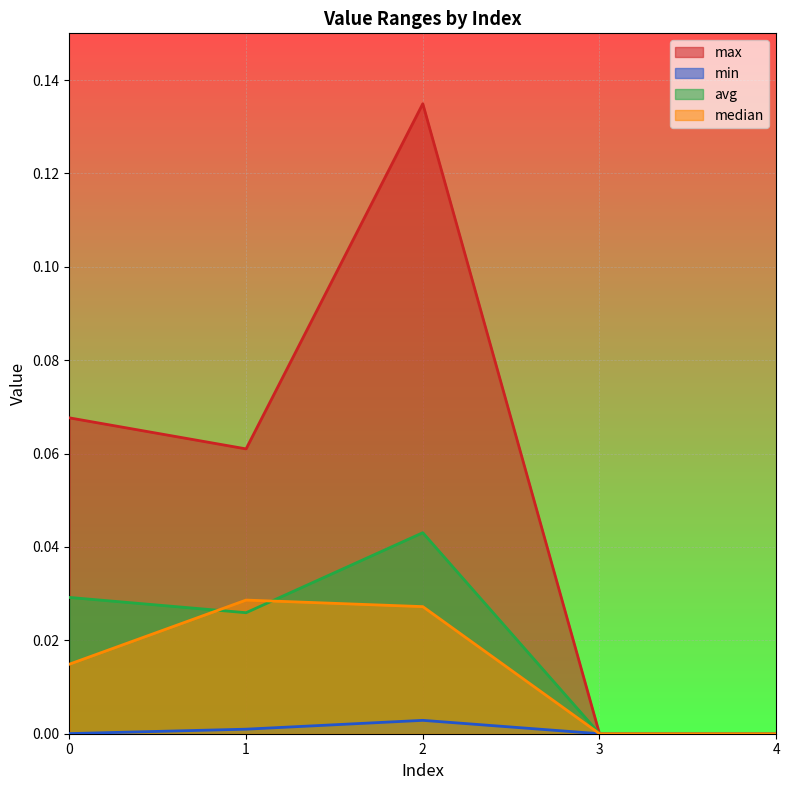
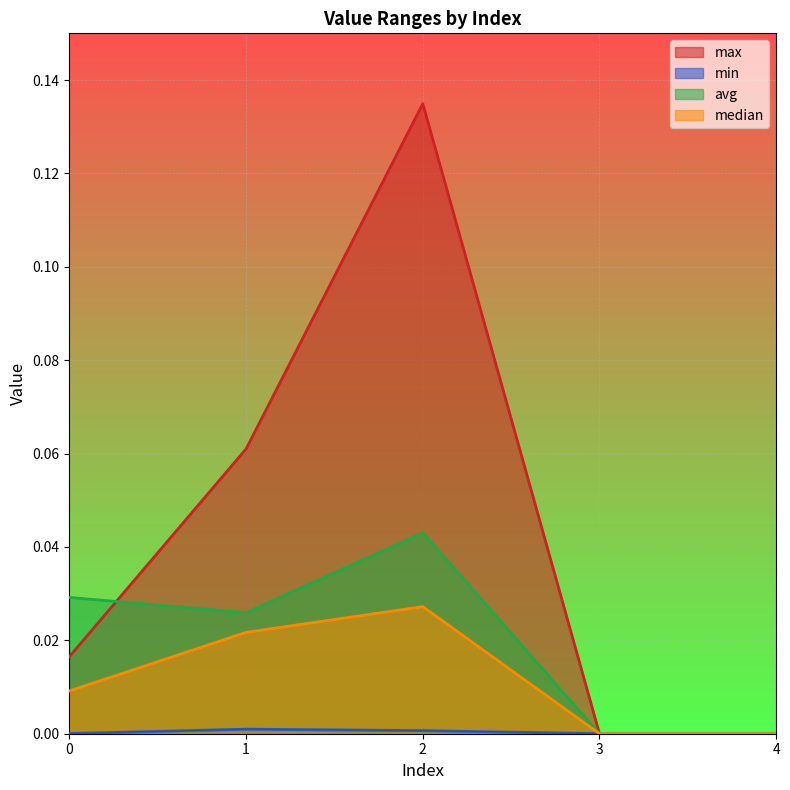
  {
    "max": {
-     "0": 0.068,
+     "0": 0.017,
      "1": 0.061,
      "2": 0.135
    },
    "min": {
      "0": 0.000,
      "1": 0.001,
-     "2": 0.003
+     "2": 0.001
    },
    "avg": {
      "0": 0.029,
      "1": 0.026,
      "2": 0.043
    },
    "median": {
-     "0": 0.015,
-     "1": 0.029,
+     "0": 0.009,
+     "1": 0.022,
      "2": 0.027
    }
  }
